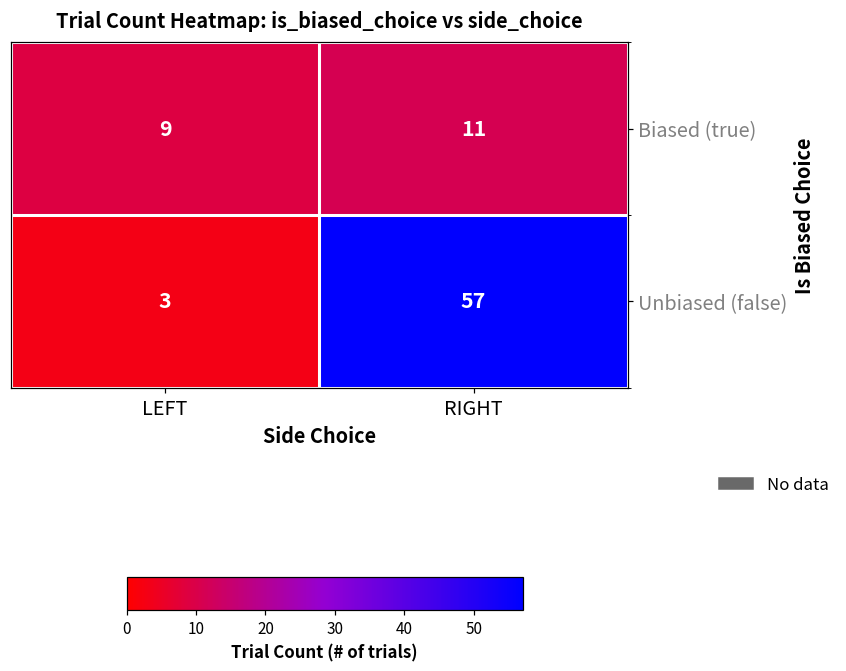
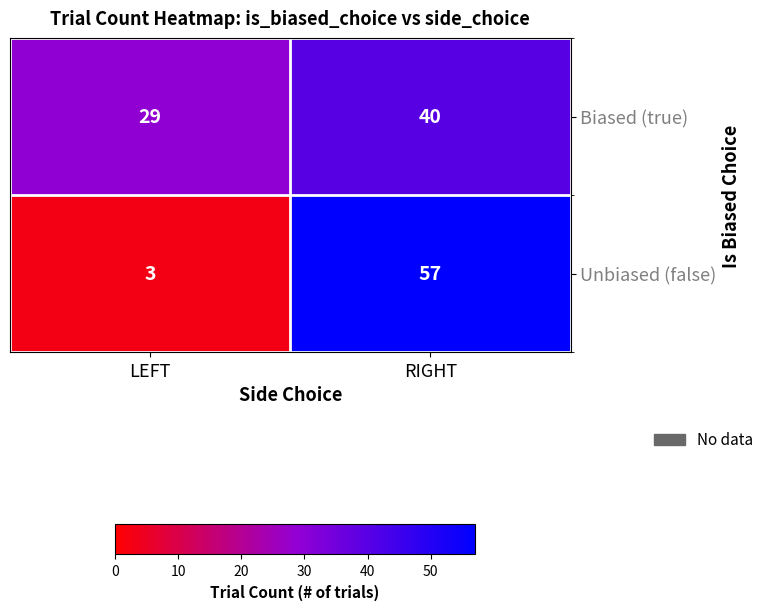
  {
    "Biased (true)": {
-     "LEFT": 9,
-     "RIGHT": 11
+     "LEFT": 29,
+     "RIGHT": 40
    },
    "Unbiased (false)": {
      "LEFT": 3,
      "RIGHT": 57
    }
  }
